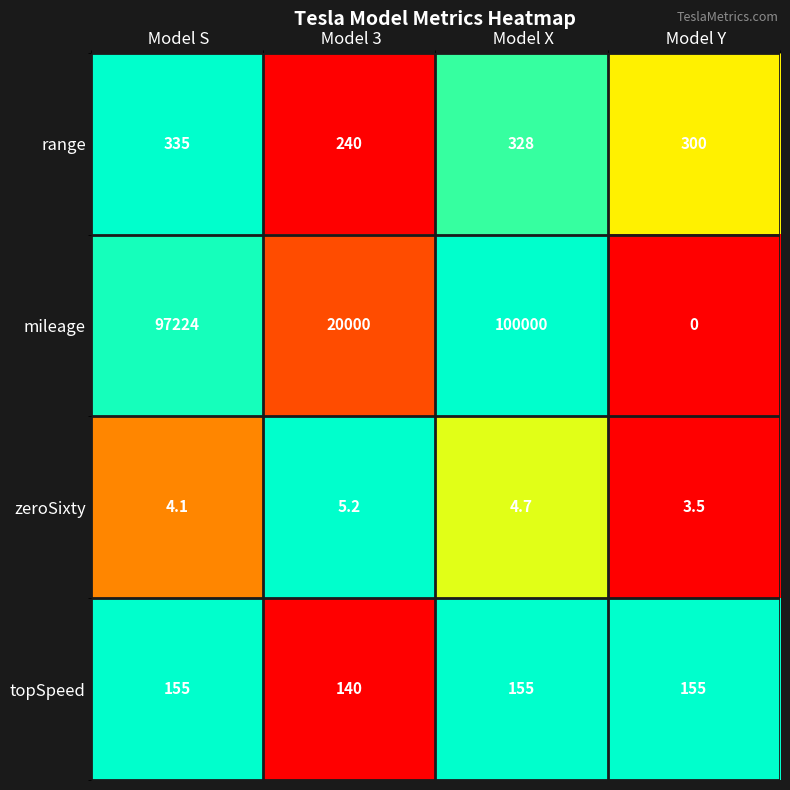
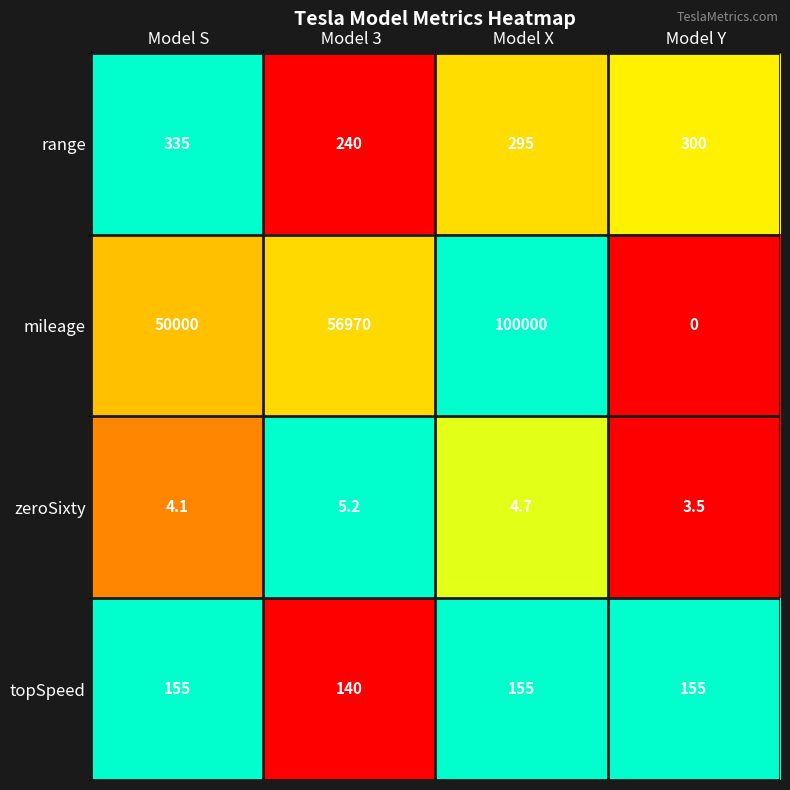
  {
    "range": {
      "Model S": 335,
      "Model 3": 240,
-     "Model X": 328,
+     "Model X": 295,
      "Model Y": 300
    },
    "mileage": {
-     "Model S": 97224,
-     "Model 3": 20000,
+     "Model S": 50000,
+     "Model 3": 56970,
      "Model X": 100000,
      "Model Y": 0
    },
    "zeroSixty": {
      "Model S": 4.1,
      "Model 3": 5.2,
      "Model X": 4.7,
      "Model Y": 3.5
    },
    "topSpeed": {
      "Model S": 155,
      "Model 3": 140,
      "Model X": 155,
      "Model Y": 155
    }
  }
